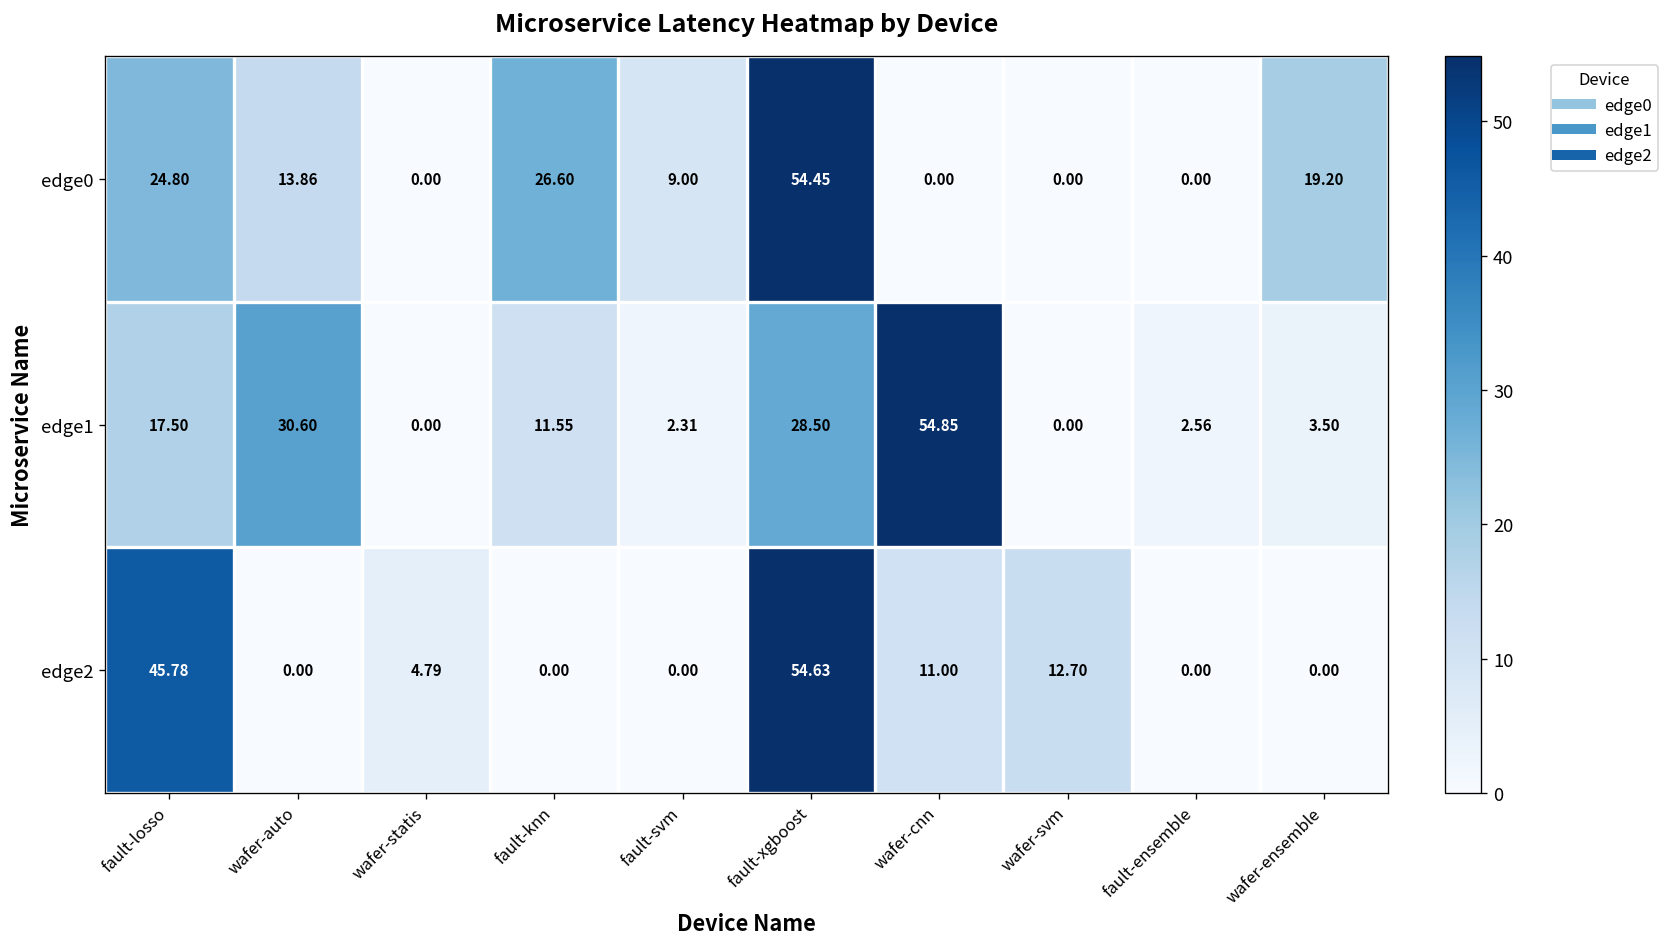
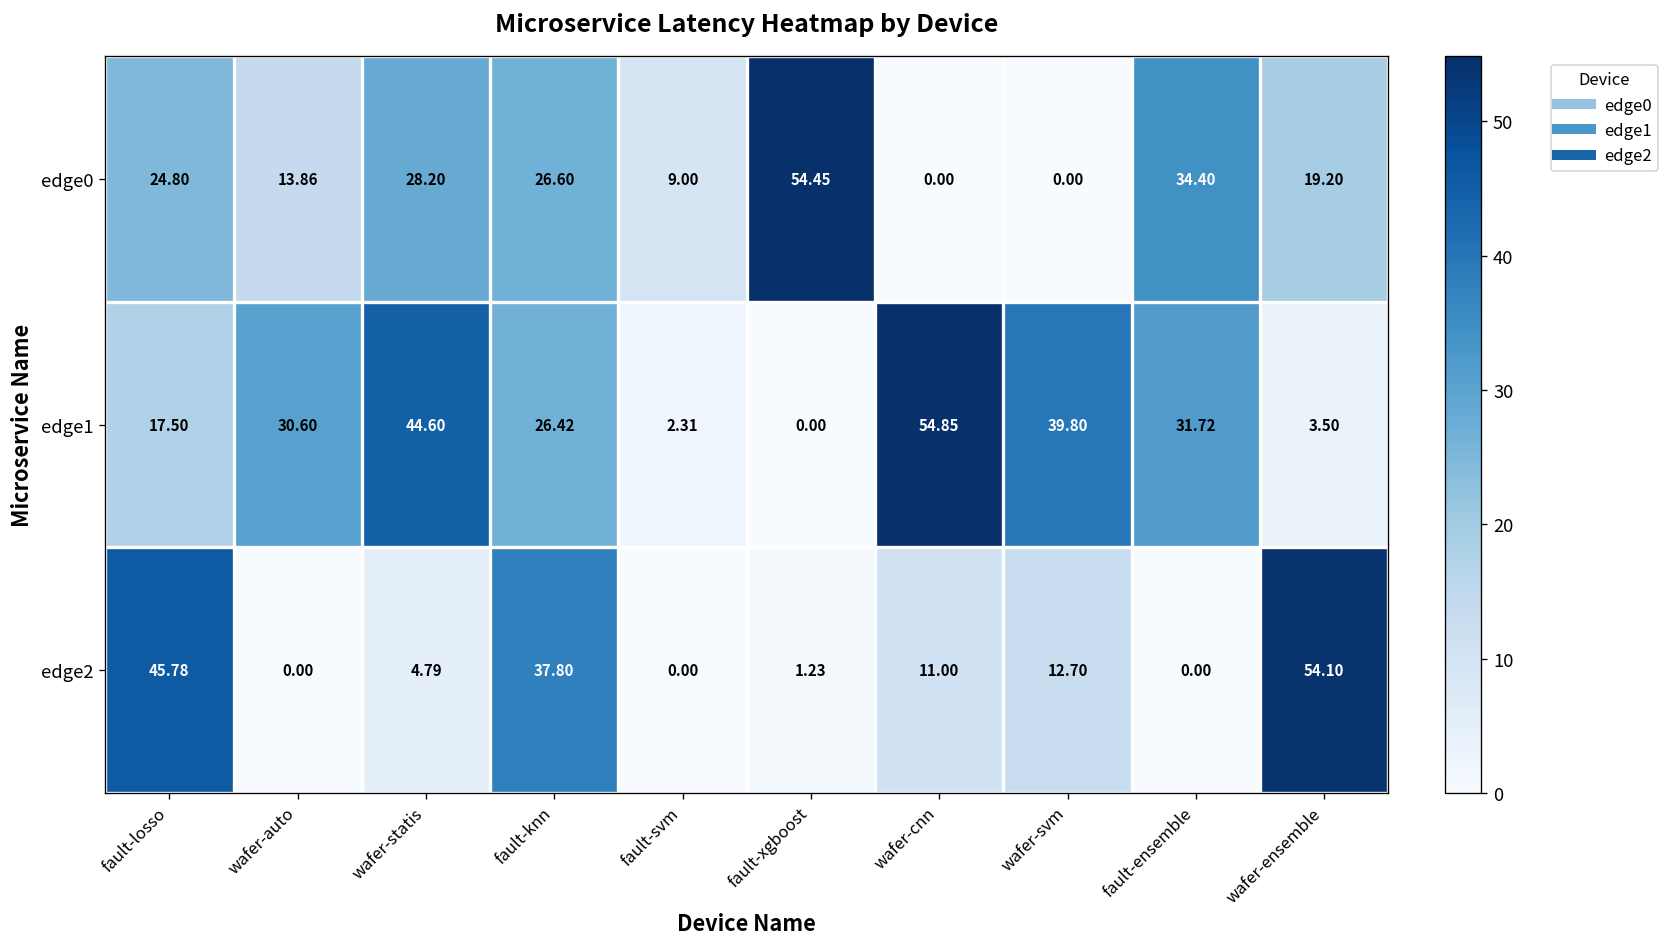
  {
    "edge0": {
      "fault-losso": 24.80,
      "wafer-auto": 13.86,
-     "wafer-statis": 0.00,
+     "wafer-statis": 28.20,
      "fault-knn": 26.60,
      "fault-svm": 9.00,
      "fault-xgboost": 54.45,
      "wafer-cnn": 0.00,
      "wafer-svm": 0.00,
-     "fault-ensemble": 0.00,
+     "fault-ensemble": 34.40,
      "wafer-ensemble": 19.20
    },
    "edge1": {
      "fault-losso": 17.50,
      "wafer-auto": 30.60,
-     "wafer-statis": 0.00,
-     "fault-knn": 11.55,
+     "wafer-statis": 44.60,
+     "fault-knn": 26.42,
      "fault-svm": 2.31,
-     "fault-xgboost": 28.50,
+     "fault-xgboost": 0.00,
      "wafer-cnn": 54.85,
-     "wafer-svm": 0.00,
-     "fault-ensemble": 2.56,
+     "wafer-svm": 39.80,
+     "fault-ensemble": 31.72,
      "wafer-ensemble": 3.50
    },
    "edge2": {
      "fault-losso": 45.78,
      "wafer-auto": 0.00,
      "wafer-statis": 4.79,
-     "fault-knn": 0.00,
+     "fault-knn": 37.80,
      "fault-svm": 0.00,
-     "fault-xgboost": 54.63,
+     "fault-xgboost": 1.23,
      "wafer-cnn": 11.00,
      "wafer-svm": 12.70,
      "fault-ensemble": 0.00,
-     "wafer-ensemble": 0.00
+     "wafer-ensemble": 54.10
    }
  }
